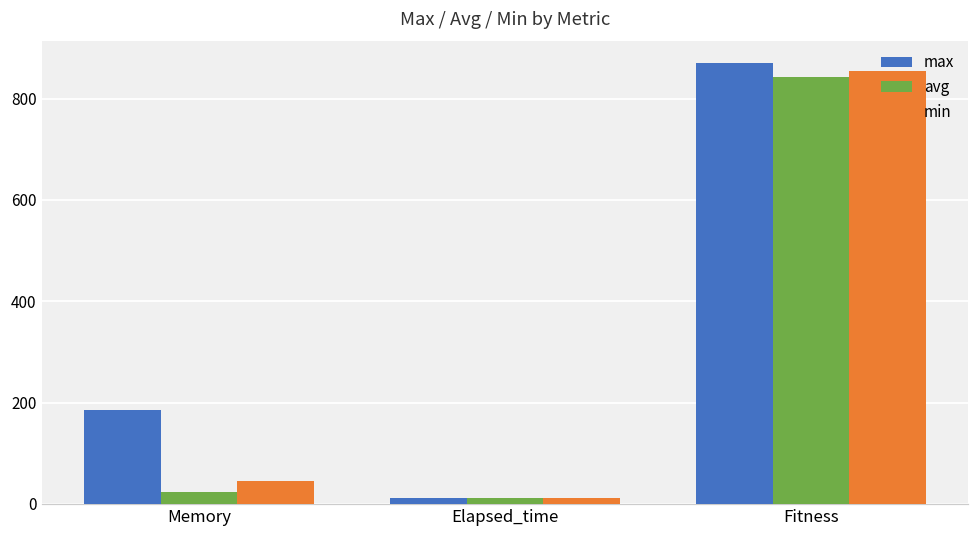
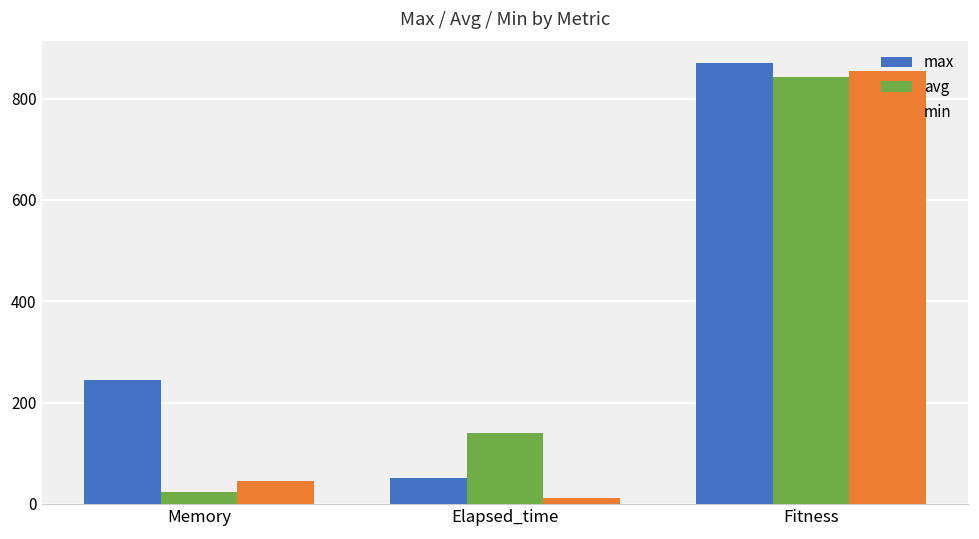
  {
    "max": {
-     "Memory": 180,
-     "Elapsed_time": 10,
+     "Memory": 240,
+     "Elapsed_time": 50,
      "Fitness": 870
    },
    "avg": {
      "Memory": 20,
-     "Elapsed_time": 10,
+     "Elapsed_time": 140,
      "Fitness": 840
    },
    "min": {
      "Memory": 40,
      "Elapsed_time": 10,
      "Fitness": 860
    }
  }
